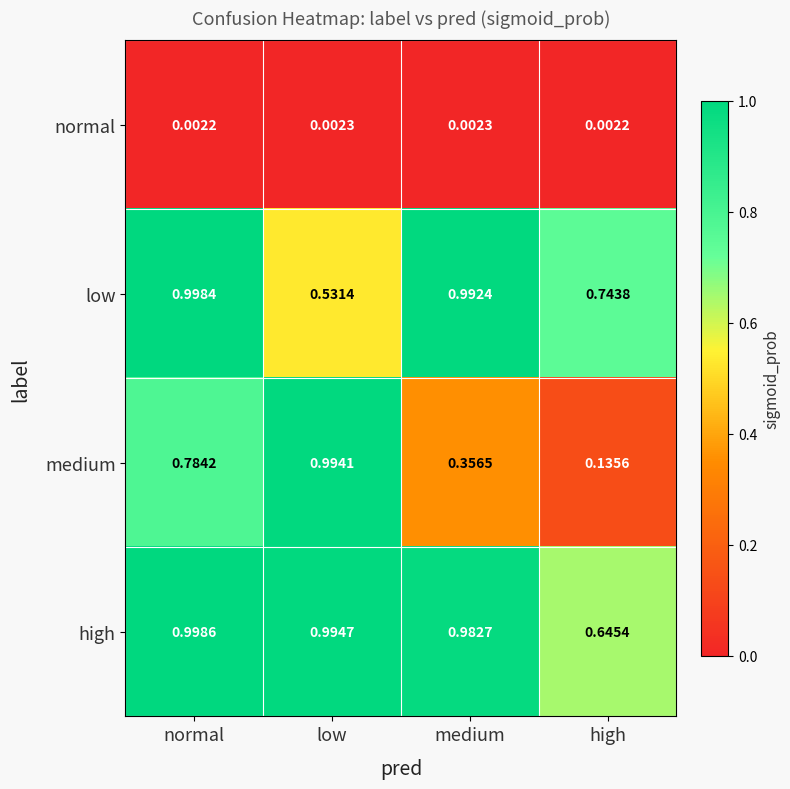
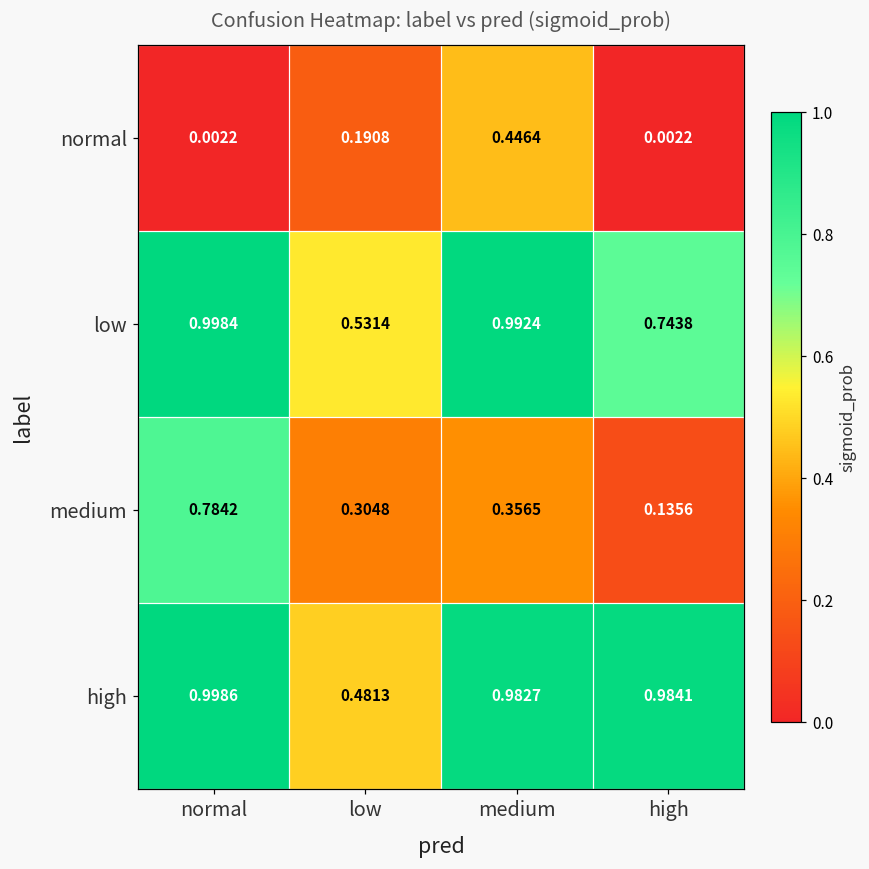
  {
    "normal": {
      "normal": 0.0022,
-     "low": 0.0023,
-     "medium": 0.0023,
+     "low": 0.1908,
+     "medium": 0.4464,
      "high": 0.0022
    },
    "low": {
      "normal": 0.9984,
      "low": 0.5314,
      "medium": 0.9924,
      "high": 0.7438
    },
    "medium": {
      "normal": 0.7842,
-     "low": 0.9941,
+     "low": 0.3048,
      "medium": 0.3565,
      "high": 0.1356
    },
    "high": {
      "normal": 0.9986,
-     "low": 0.9947,
+     "low": 0.4813,
      "medium": 0.9827,
-     "high": 0.6454
+     "high": 0.9841
    }
  }
